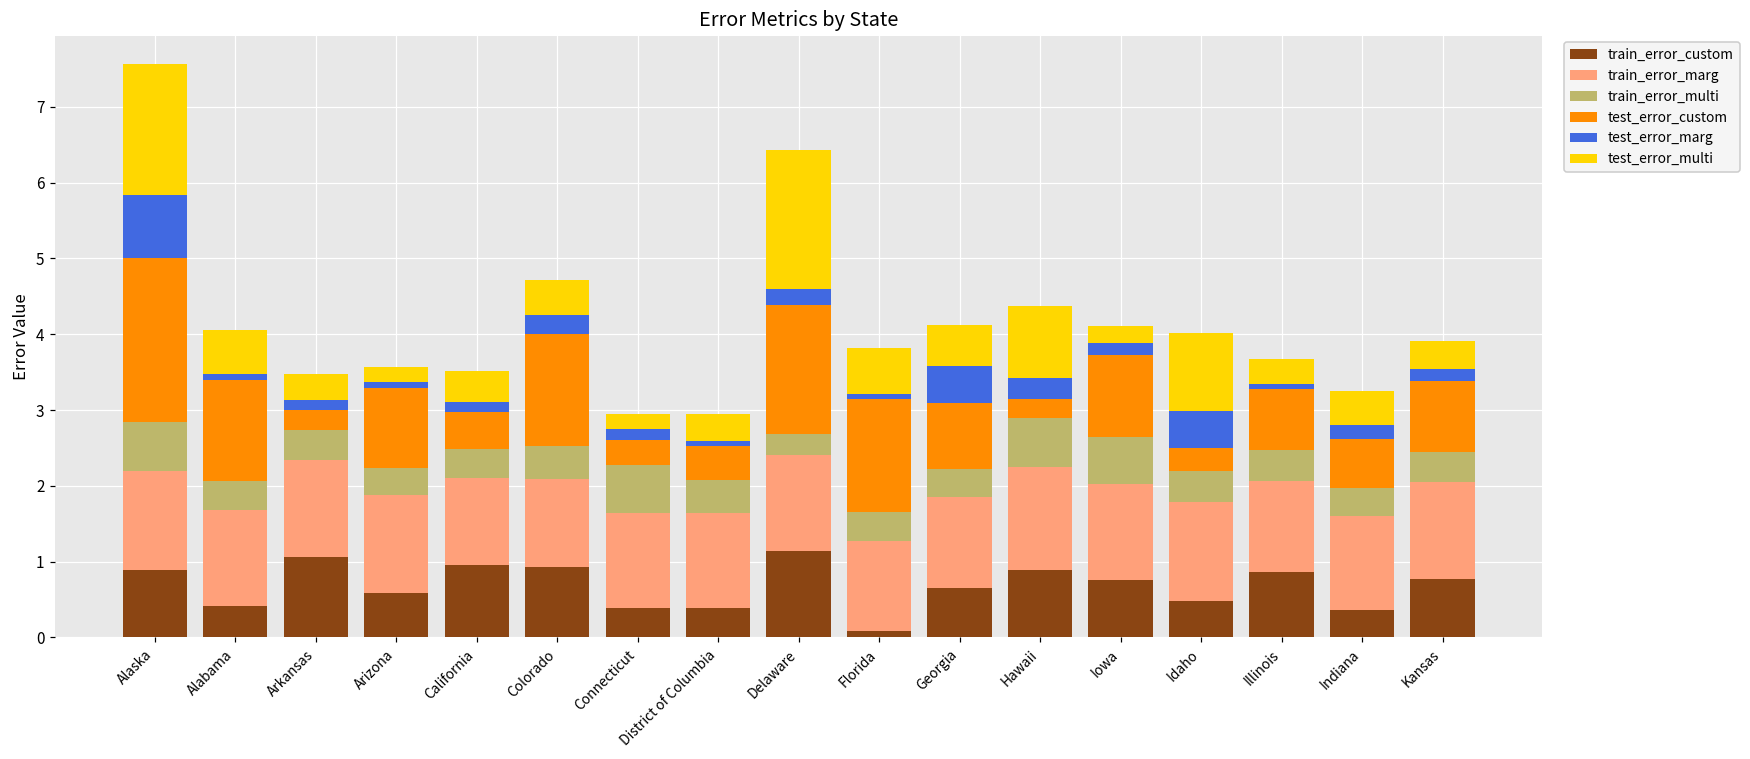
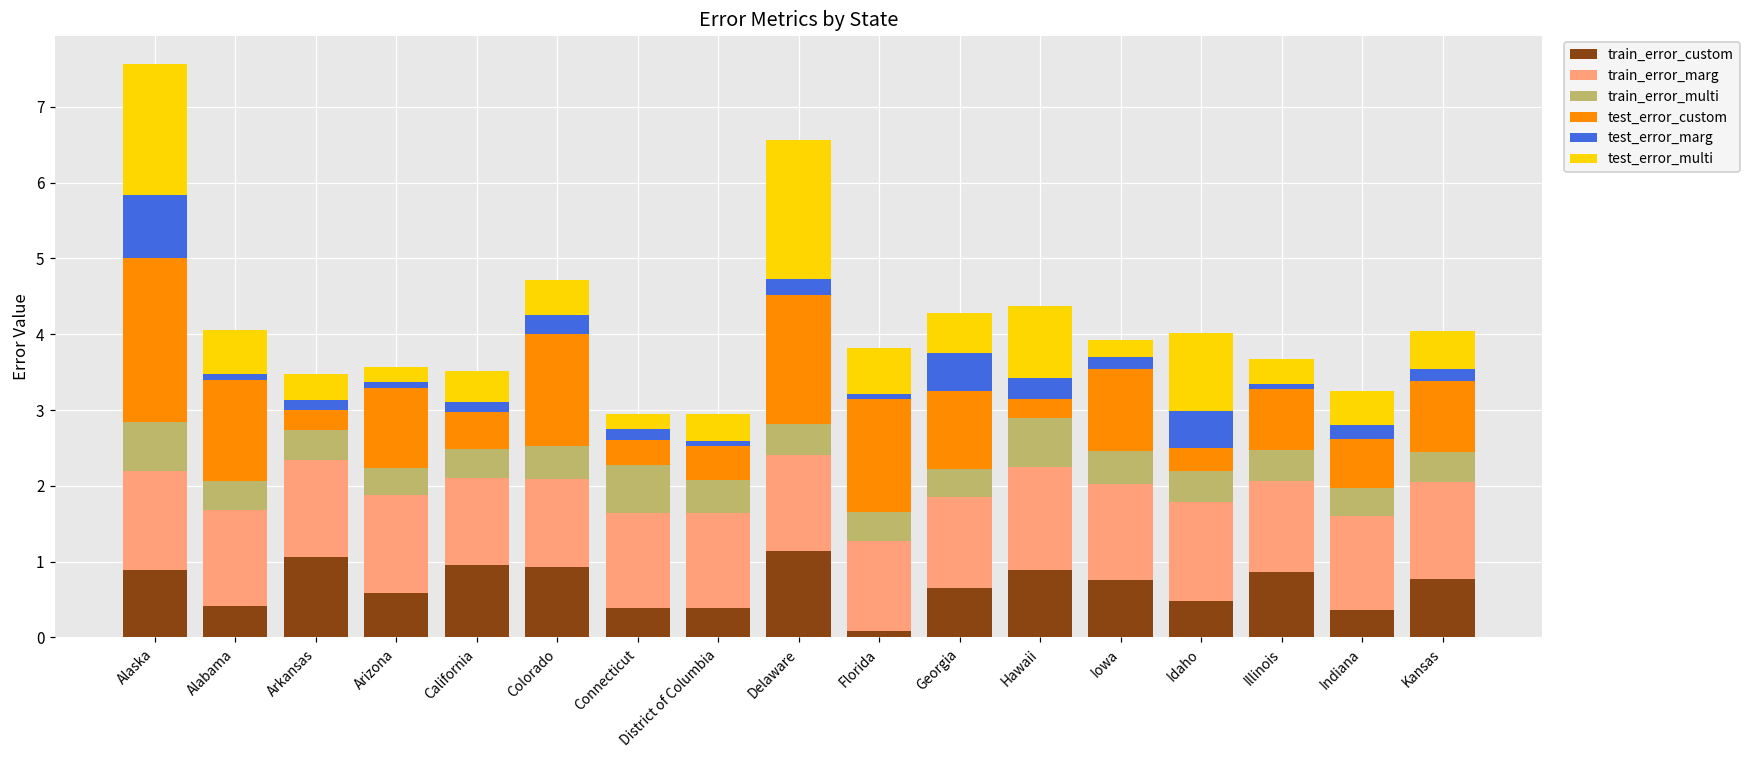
  {
    "train_error_custom": {
      "Alaska": 0.9,
      "Alabama": 0.4,
      "Arkansas": 1.1,
      "Arizona": 0.6,
      "California": 1.0,
      "Colorado": 0.9,
      "Connecticut": 0.4,
      "District of Columbia": 0.4,
      "Delaware": 1.1,
      "Florida": 0.1,
      "Georgia": 0.7,
      "Hawaii": 0.9,
      "Iowa": 0.8,
      "Idaho": 0.5,
      "Illinois": 0.9,
      "Indiana": 0.4,
      "Kansas": 0.8
    },
    "train_error_marg": {
      "Alaska": 1.3,
      "Alabama": 1.3,
      "Arkansas": 1.3,
      "Arizona": 1.3,
      "California": 1.2,
      "Colorado": 1.2,
      "Connecticut": 1.3,
      "District of Columbia": 1.3,
      "Delaware": 1.3,
      "Florida": 1.2,
      "Georgia": 1.2,
      "Hawaii": 1.4,
      "Iowa": 1.3,
      "Idaho": 1.3,
      "Illinois": 1.2,
      "Indiana": 1.2,
      "Kansas": 1.3
    },
    "train_error_multi": {
      "Alaska": 0.7,
      "Alabama": 0.4,
      "Arkansas": 0.4,
      "Arizona": 0.4,
      "California": 0.4,
      "Colorado": 0.4,
      "Connecticut": 0.6,
      "District of Columbia": 0.4,
-     "Delaware": 0.3,
+     "Delaware": 0.4,
      "Florida": 0.4,
      "Georgia": 0.4,
      "Hawaii": 0.6,
-     "Iowa": 0.6,
+     "Iowa": 0.4,
      "Idaho": 0.4,
      "Illinois": 0.4,
      "Indiana": 0.4,
      "Kansas": 0.4
    },
    "test_error_custom": {
      "Alaska": 2.2,
      "Alabama": 1.3,
      "Arkansas": 0.3,
      "Arizona": 1.0,
      "California": 0.5,
      "Colorado": 1.5,
      "Connecticut": 0.3,
      "District of Columbia": 0.5,
      "Delaware": 1.7,
      "Florida": 1.5,
-     "Georgia": 0.9,
+     "Georgia": 1.0,
      "Hawaii": 0.2,
      "Iowa": 1.1,
      "Idaho": 0.3,
      "Illinois": 0.8,
      "Indiana": 0.7,
      "Kansas": 0.9
    },
    "test_error_marg": {
      "Alaska": 0.8,
      "Alabama": 0.1,
      "Arkansas": 0.1,
      "Arizona": 0.1,
      "California": 0.1,
      "Colorado": 0.3,
      "Connecticut": 0.2,
      "District of Columbia": 0.1,
      "Delaware": 0.2,
      "Florida": 0.1,
      "Georgia": 0.5,
      "Hawaii": 0.3,
      "Iowa": 0.2,
      "Idaho": 0.5,
      "Illinois": 0.1,
      "Indiana": 0.2,
      "Kansas": 0.2
    },
    "test_error_multi": {
      "Alaska": 1.7,
      "Alabama": 0.6,
      "Arkansas": 0.3,
      "Arizona": 0.2,
      "California": 0.4,
      "Colorado": 0.5,
      "Connecticut": 0.2,
      "District of Columbia": 0.4,
      "Delaware": 1.8,
      "Florida": 0.6,
      "Georgia": 0.5,
      "Hawaii": 0.9,
      "Iowa": 0.2,
      "Idaho": 1.0,
      "Illinois": 0.3,
      "Indiana": 0.4,
-     "Kansas": 0.4
+     "Kansas": 0.5
    }
  }
